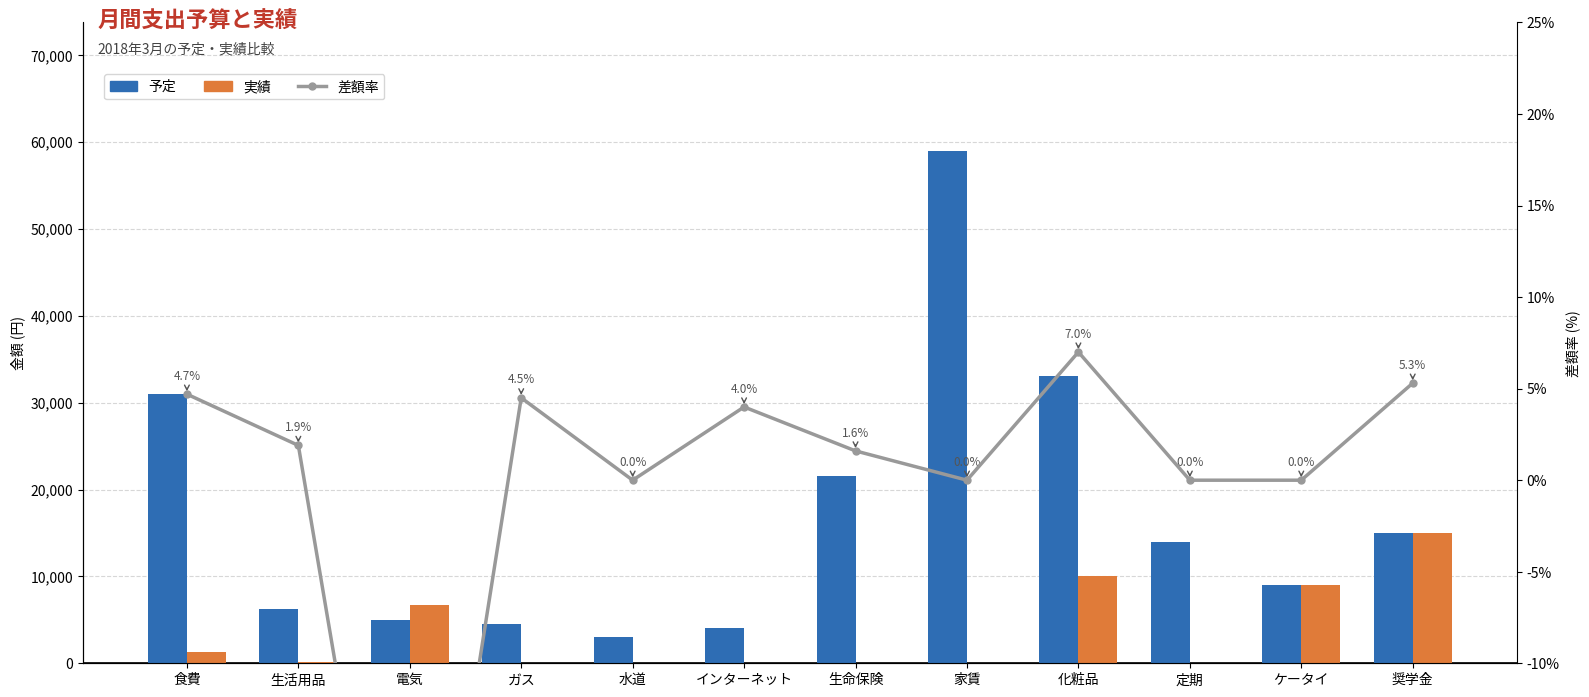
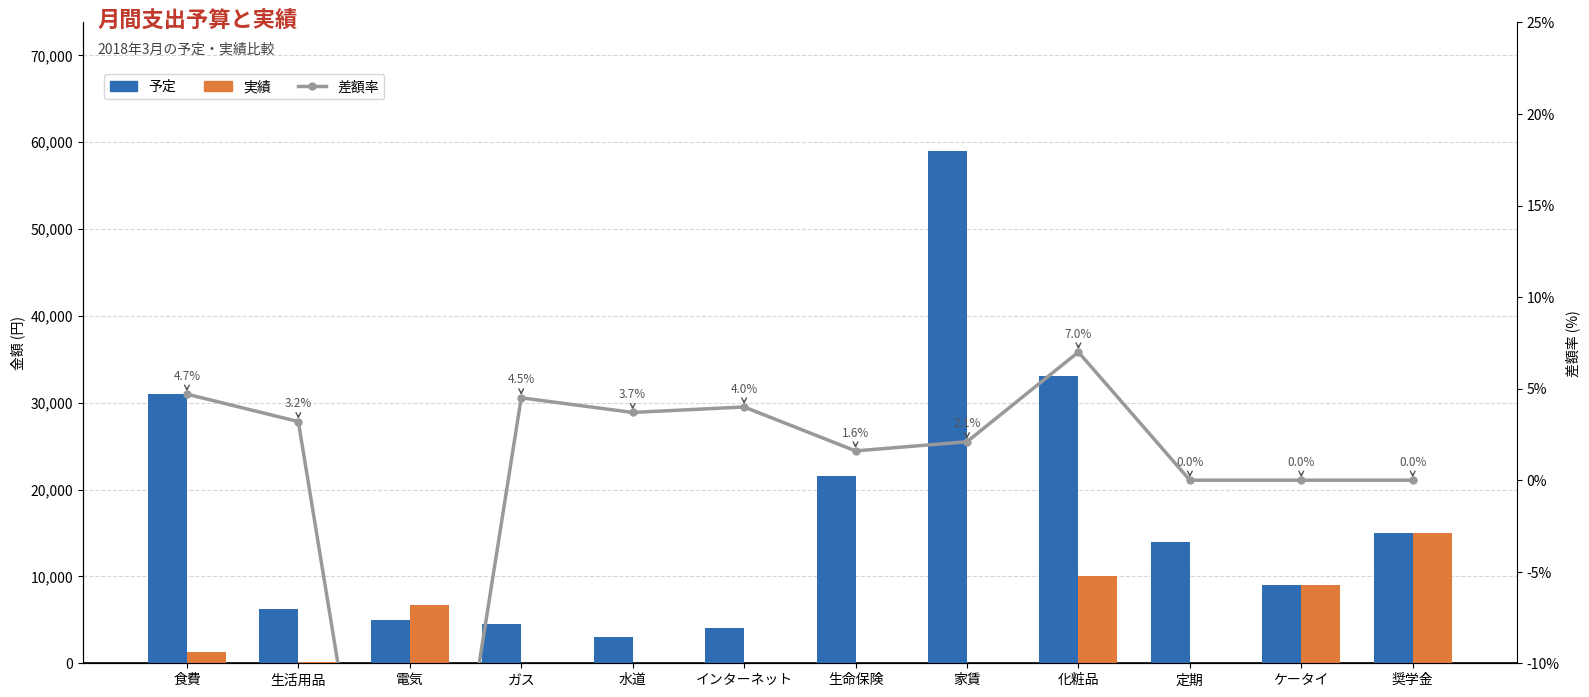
  {
    "差額率": {
      "食費": "4.7%",
-     "生活用品": "1.9%",
+     "生活用品": "3.2%",
      "ガス": "4.5%",
-     "水道": "0.0%",
+     "水道": "3.7%",
      "インターネット": "4.0%",
      "生命保険": "1.6%",
-     "家賃": "0.0%",
+     "家賃": "2.1%",
      "化粧品": "7.0%",
      "定期": "0.0%",
      "ケータイ": "0.0%",
-     "奨学金": "5.3%"
+     "奨学金": "0.0%"
    }
  }
